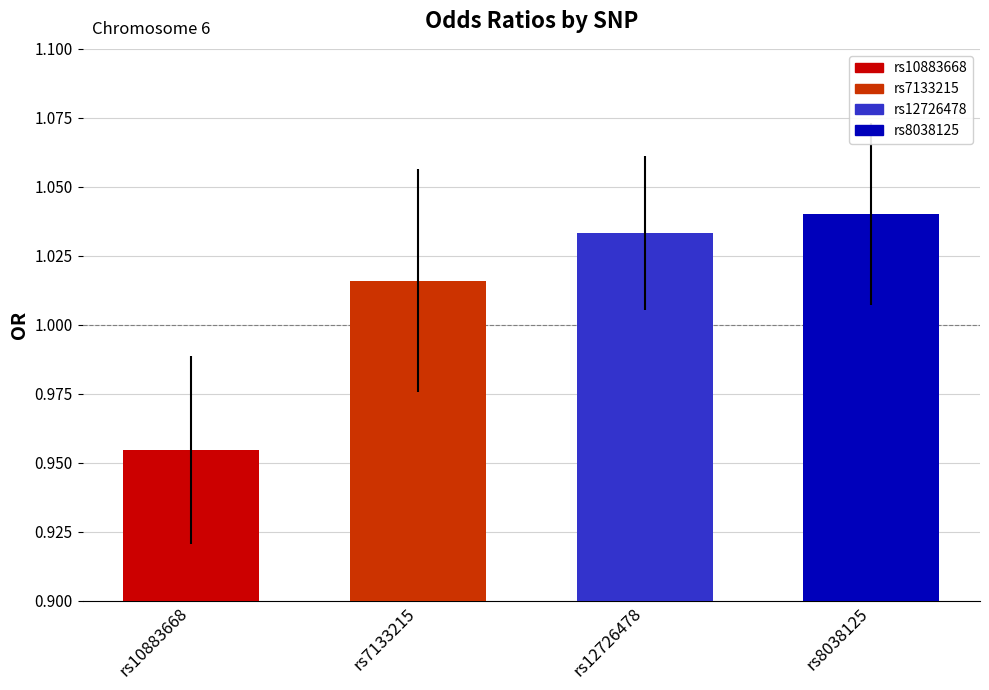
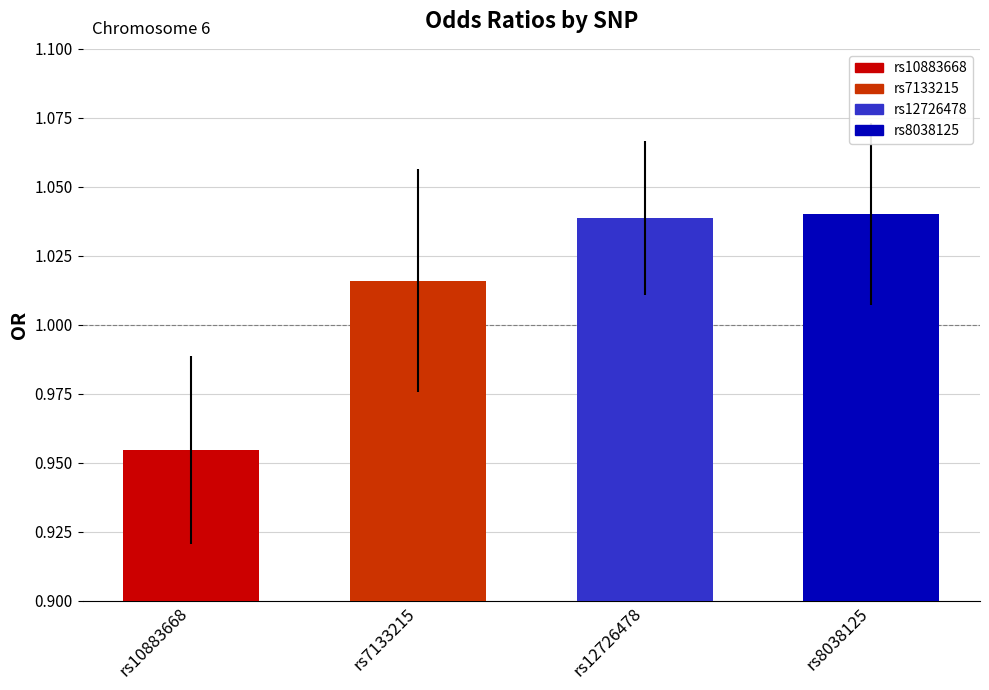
  {
    "rs10883668": 0.955,
    "rs7133215": 1.016,
-   "rs12726478": 1.033,
+   "rs12726478": 1.039,
    "rs8038125": 1.040
  }
